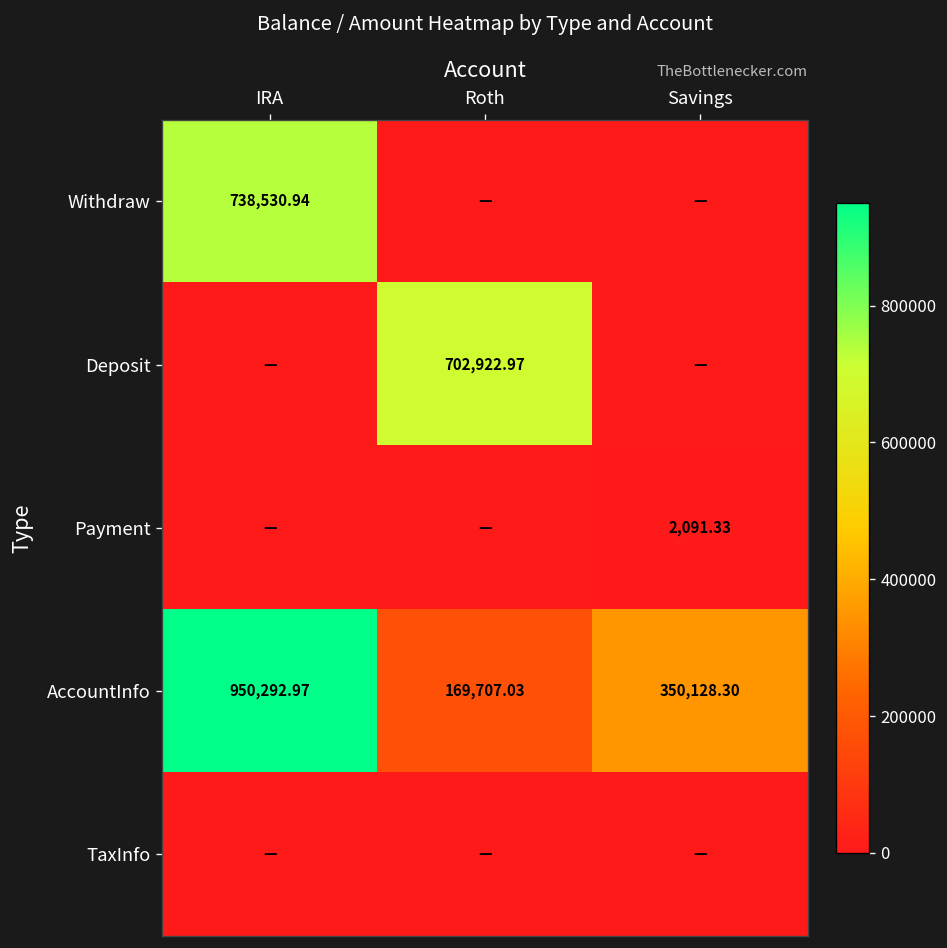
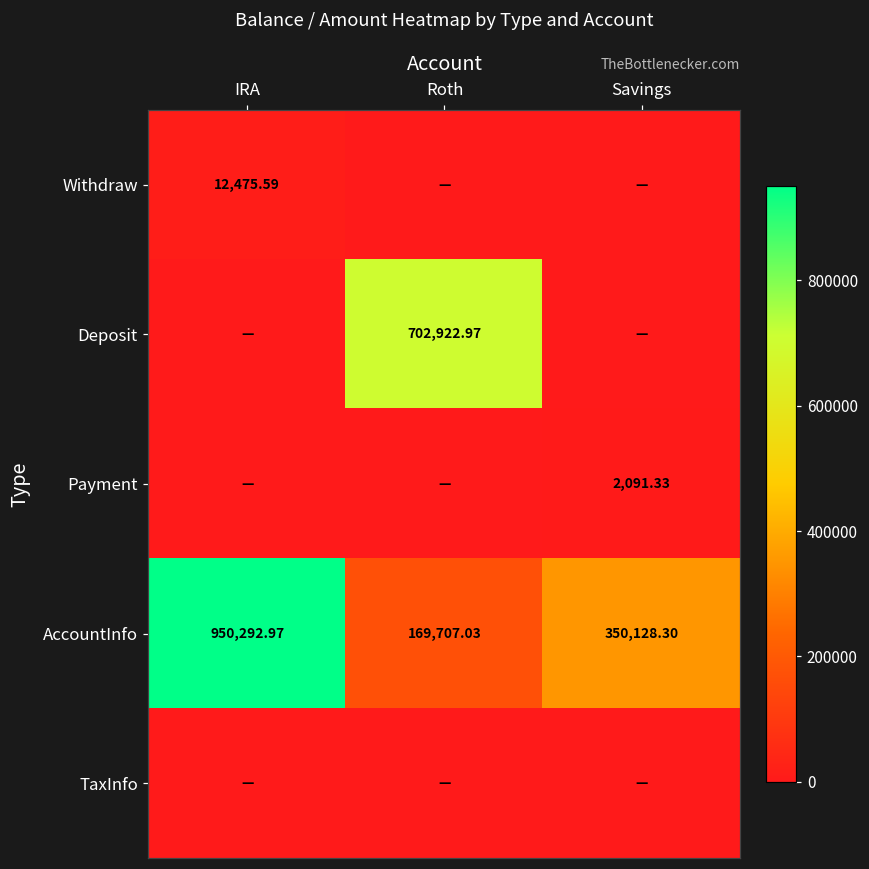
  {
    "Withdraw": {
-     "IRA": "738,530.94"
+     "IRA": "12,475.59"
    },
    "Deposit": {
      "Roth": "702,922.97"
    },
    "Payment": {
      "Savings": "2,091.33"
    },
    "AccountInfo": {
      "IRA": "950,292.97",
      "Roth": "169,707.03",
      "Savings": "350,128.30"
    }
  }
